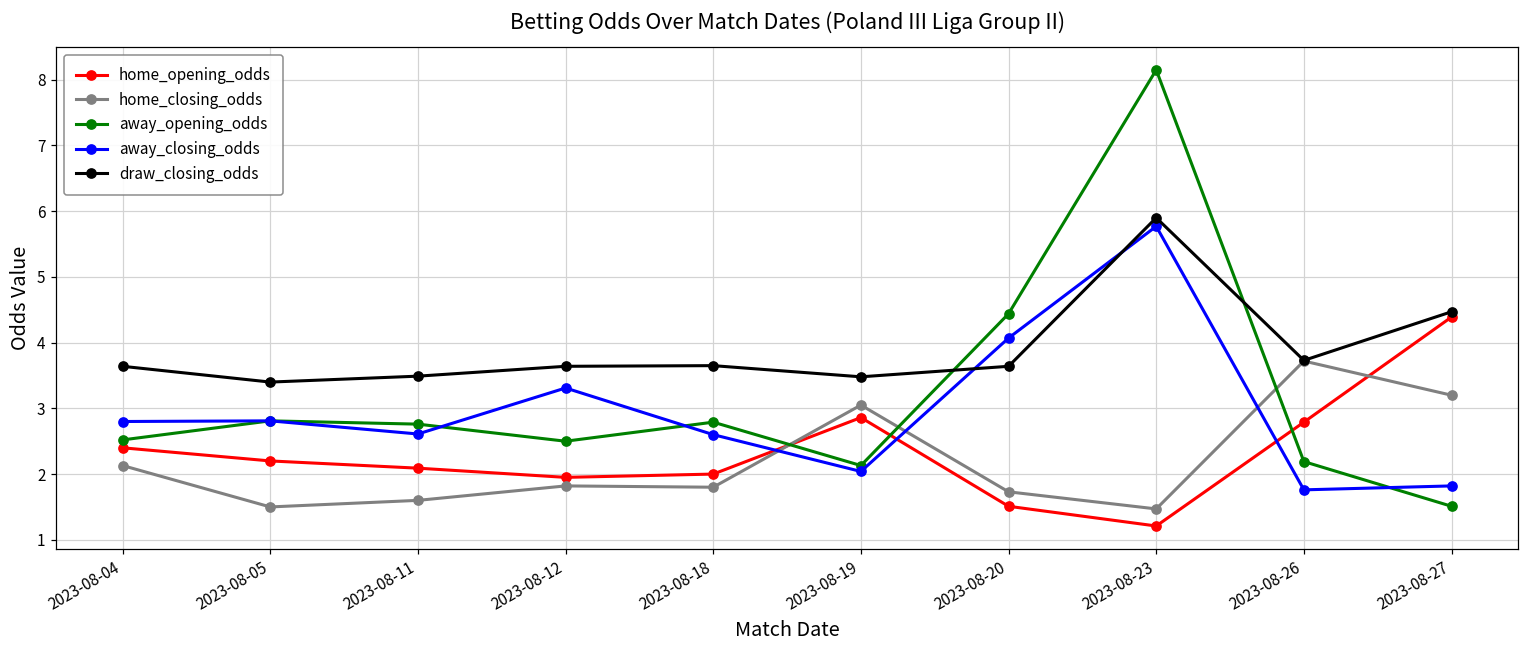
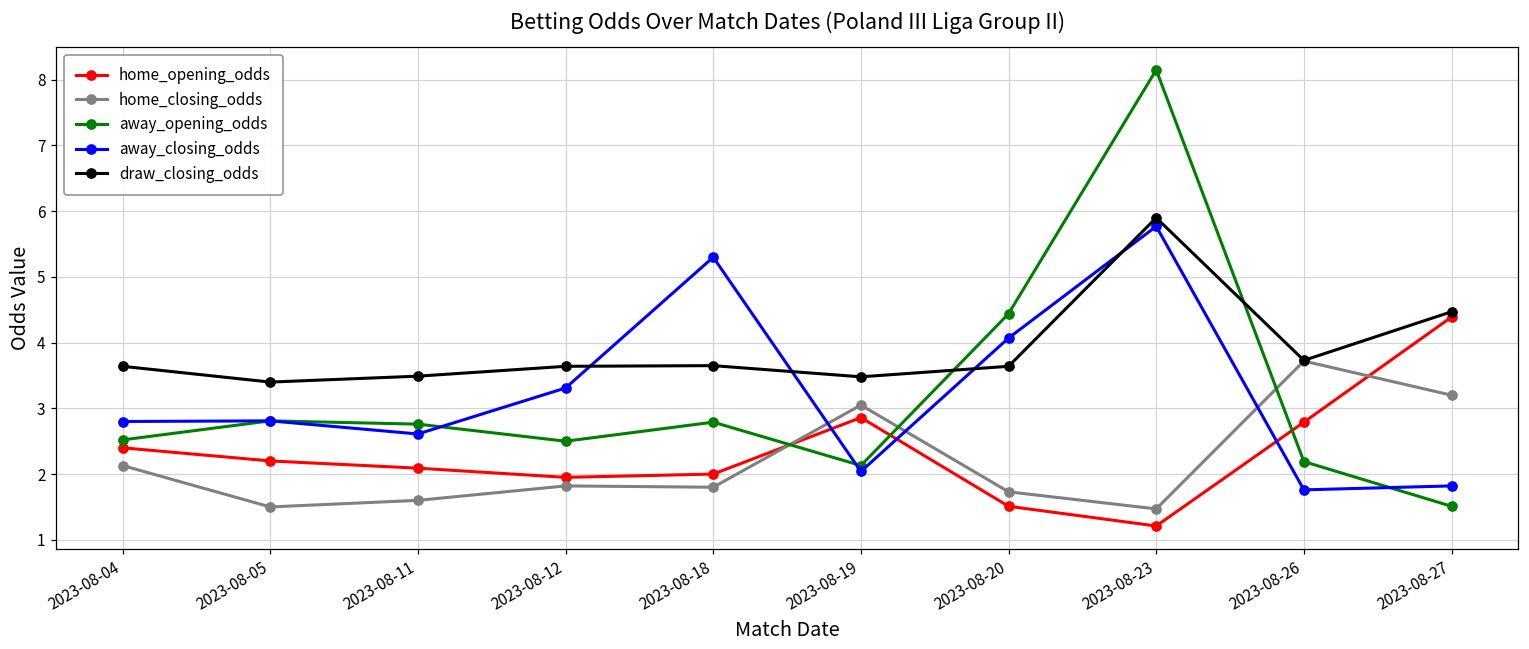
  {
    "home_opening_odds": {
      "2023-08-04": 2.4,
      "2023-08-05": 2.2,
      "2023-08-11": 2.1,
      "2023-08-12": 2.0,
      "2023-08-18": 2.0,
      "2023-08-19": 2.9,
      "2023-08-20": 1.5,
      "2023-08-23": 1.2,
      "2023-08-26": 2.8,
      "2023-08-27": 4.4
    },
    "home_closing_odds": {
      "2023-08-04": 2.1,
      "2023-08-05": 1.5,
      "2023-08-11": 1.6,
      "2023-08-12": 1.8,
      "2023-08-18": 1.8,
      "2023-08-19": 3.1,
      "2023-08-20": 1.7,
      "2023-08-23": 1.5,
      "2023-08-27": 3.2
    },
    "away_opening_odds": {
      "2023-08-04": 2.5,
      "2023-08-11": 2.8,
      "2023-08-12": 2.5,
      "2023-08-18": 2.8,
      "2023-08-19": 2.1,
      "2023-08-20": 4.4,
      "2023-08-23": 8.2,
      "2023-08-26": 2.2,
      "2023-08-27": 1.5
    },
    "away_closing_odds": {
      "2023-08-04": 2.8,
      "2023-08-11": 2.6,
      "2023-08-12": 3.3,
-     "2023-08-18": 2.6,
+     "2023-08-18": 5.3,
      "2023-08-19": 2.0,
      "2023-08-20": 4.1,
      "2023-08-23": 5.8,
      "2023-08-26": 1.8,
      "2023-08-27": 1.8
    },
    "draw_closing_odds": {
      "2023-08-04": 3.6,
      "2023-08-05": 3.4,
      "2023-08-11": 3.5,
      "2023-08-12": 3.6,
      "2023-08-18": 3.7,
      "2023-08-19": 3.5,
      "2023-08-20": 3.6,
      "2023-08-23": 5.9,
      "2023-08-27": 4.5
    }
  }
